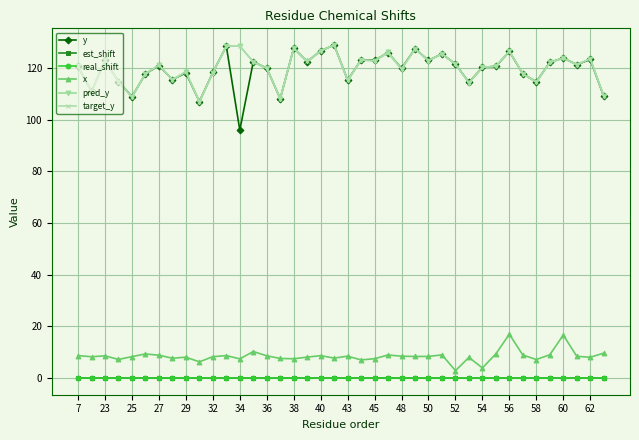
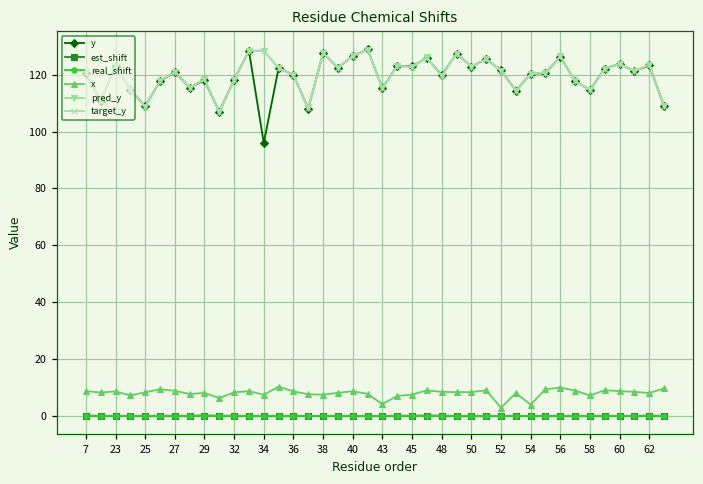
  {
    "y": {
      "34": 96
    },
    "real_shift": {
      "32": 0,
      "34": 0,
      "36": 0,
      "38": 0,
      "40": 0,
      "43": 0,
      "45": 0,
      "48": 0,
      "50": 0,
      "52": 0,
      "54": 0,
      "56": 0,
      "58": 0,
      "60": 0,
      "62": 0
    },
    "x": {
      "32": 8,
      "34": 7,
      "36": 9,
      "38": 7,
      "40": 9,
-     "43": 8,
+     "43": 4,
      "45": 7,
      "48": 8,
      "50": 8,
      "52": 3,
      "54": 4,
-     "56": 17,
+     "56": 10,
      "58": 7,
-     "60": 17,
+     "60": 9,
      "62": 8
    }
  }
